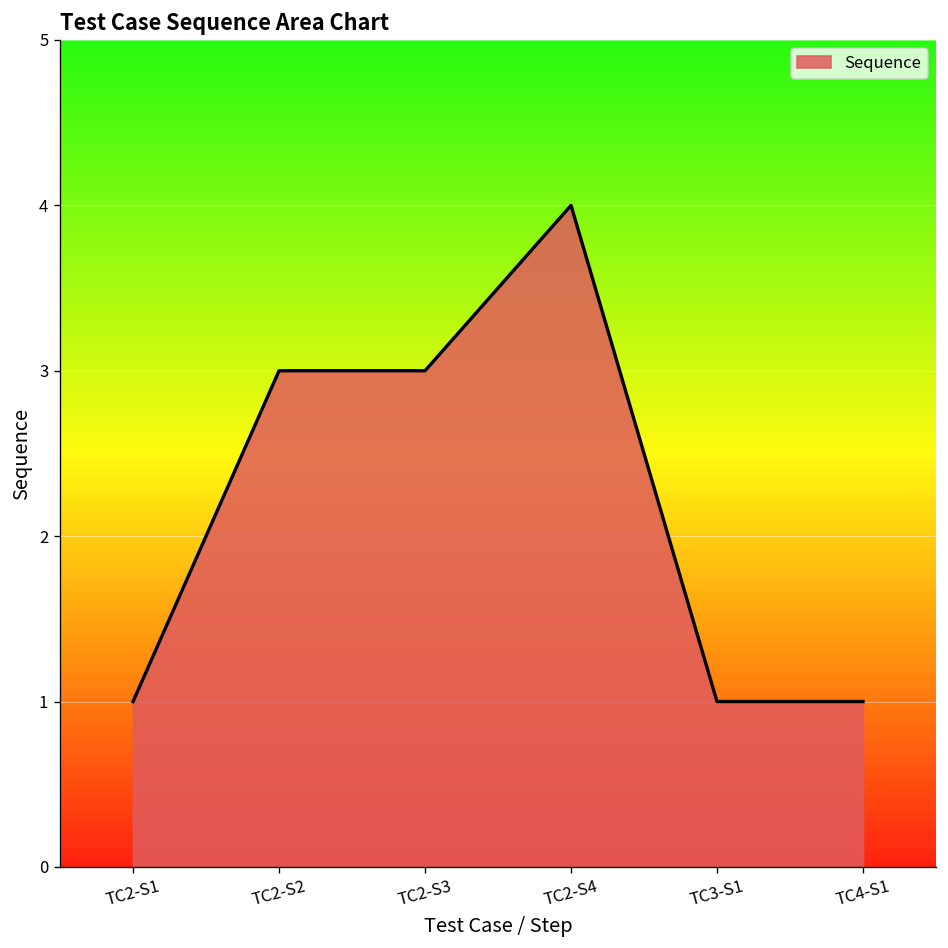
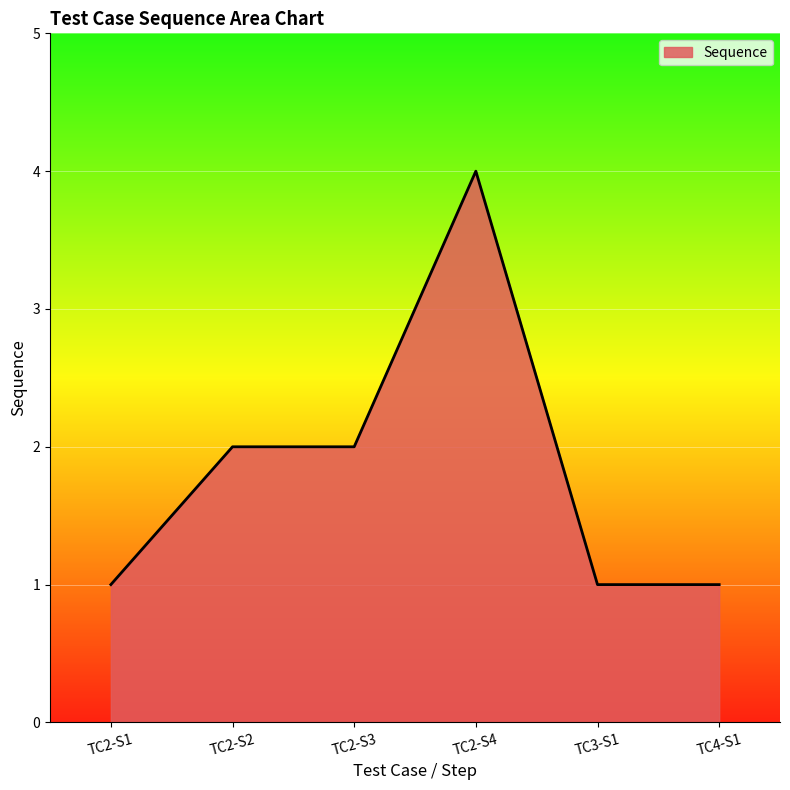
  {
    "TC2-S1": 1,
-   "TC2-S2": 3,
-   "TC2-S3": 3,
+   "TC2-S2": 2,
+   "TC2-S3": 2,
    "TC2-S4": 4,
    "TC3-S1": 1,
    "TC4-S1": 1
  }
